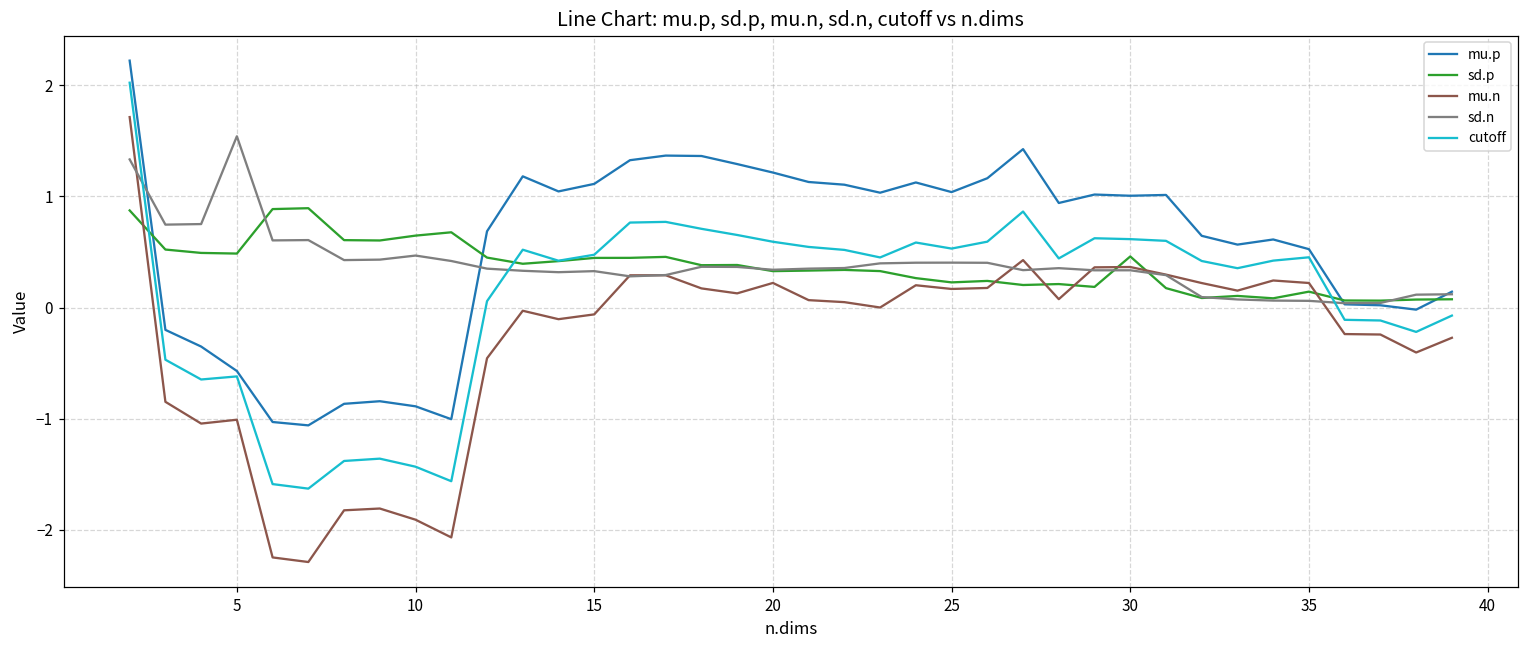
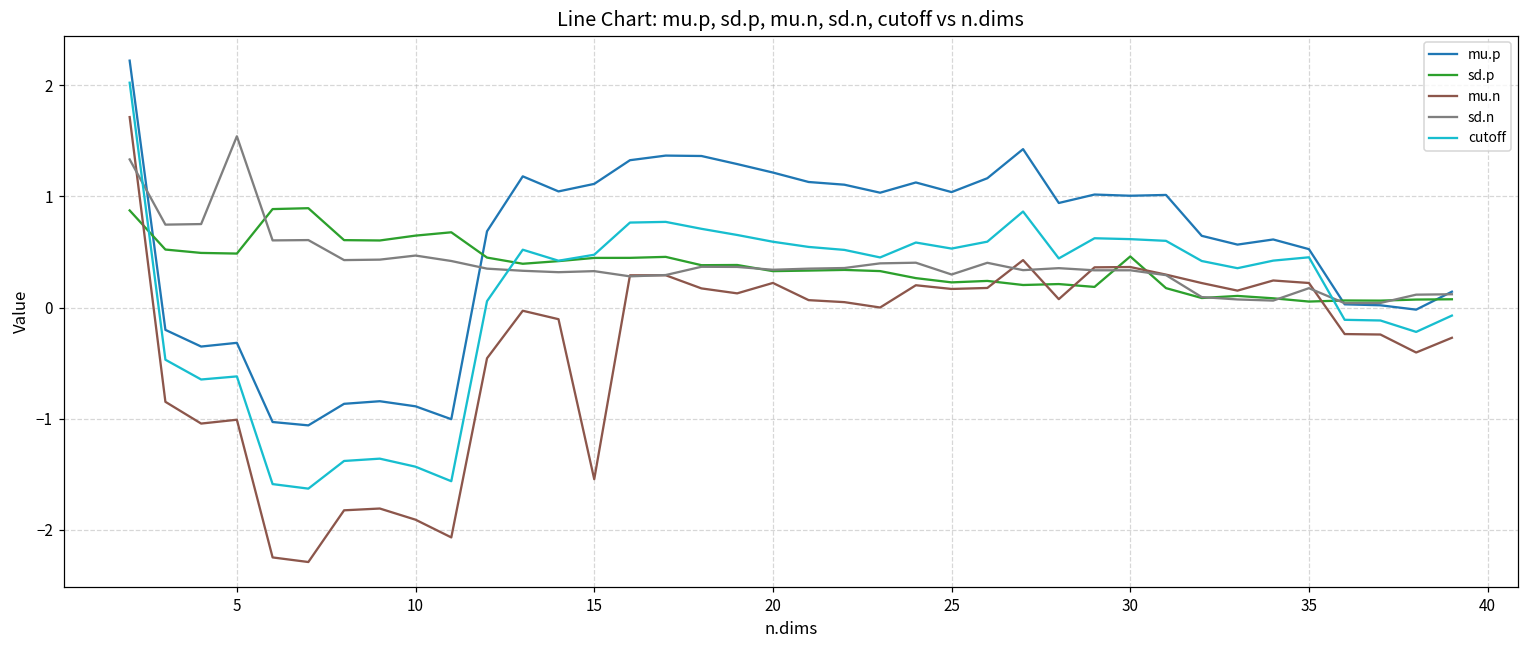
  {
    "mu.p": {
-     "5": -0.57,
+     "5": -0.32,
      "10": -0.89,
      "15": 1.11,
      "20": 1.21,
      "25": 1.04,
      "30": 1.01,
      "35": 0.53
    },
    "sd.p": {
      "5": 0.49,
      "10": 0.65,
      "15": 0.45,
      "25": 0.23,
      "30": 0.46,
-     "35": 0.14
+     "35": 0.05
    },
    "mu.n": {
      "5": -1.01,
      "10": -1.91,
-     "15": -0.06,
+     "15": -1.54,
      "20": 0.22,
      "25": 0.17,
      "30": 0.36,
      "35": 0.22
    },
    "sd.n": {
      "5": 1.54,
      "10": 0.47,
      "15": 0.33,
-     "25": 0.40,
+     "25": 0.30,
      "30": 0.34,
-     "35": 0.06
+     "35": 0.17
    },
    "cutoff": {
      "5": -0.62,
      "10": -1.43,
      "15": 0.48,
      "20": 0.59,
      "25": 0.53,
      "30": 0.62,
      "35": 0.45
    }
  }
